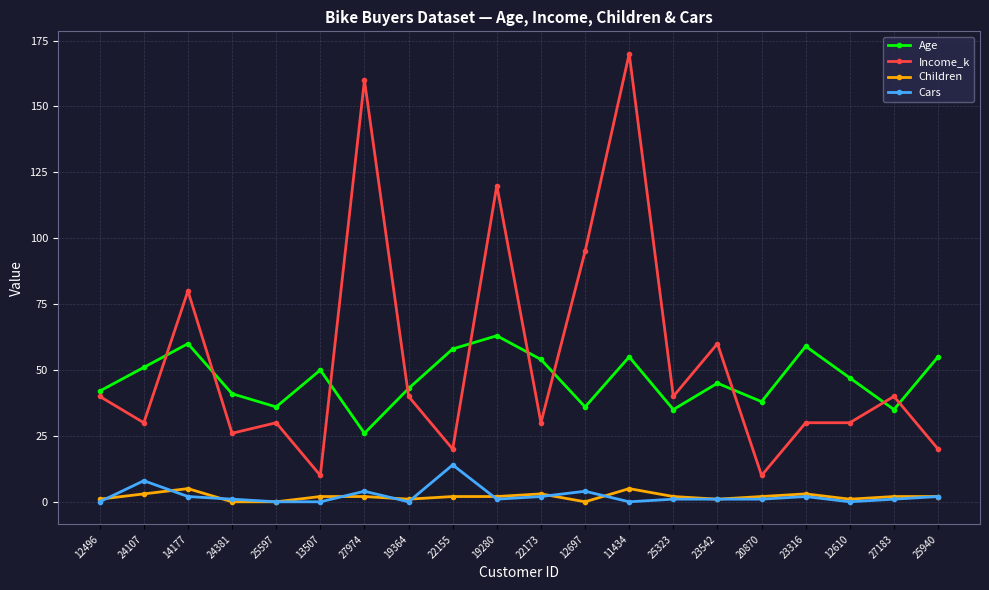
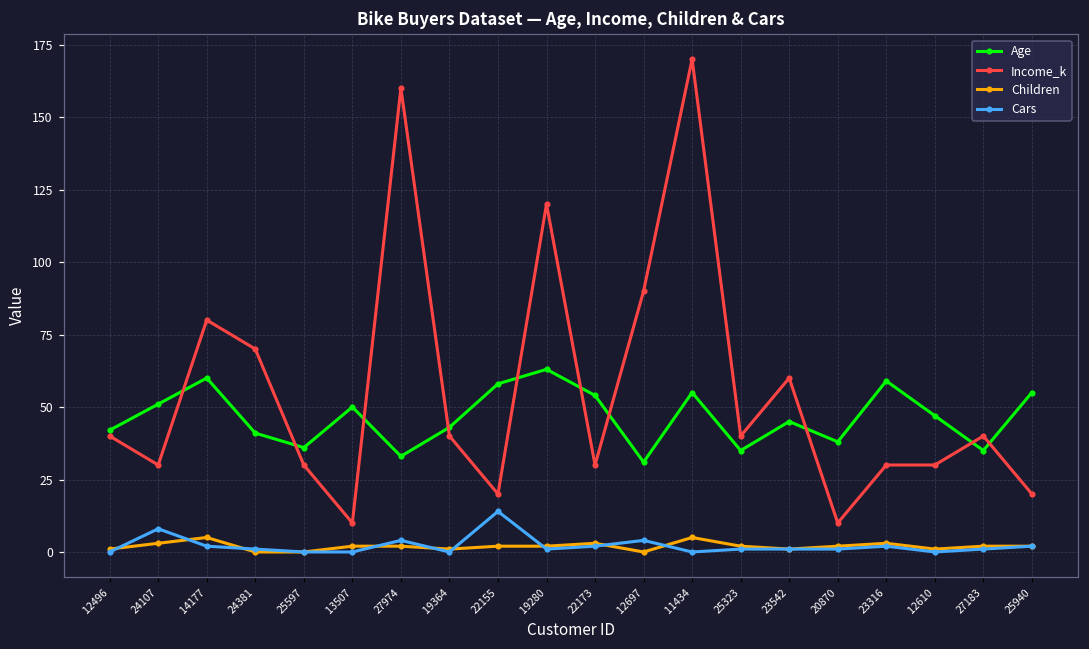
  {
    "Age": {
      "12496": 42,
      "24107": 51,
      "14177": 60,
      "24381": 41,
      "25597": 36,
      "13507": 50,
-     "27974": 26,
+     "27974": 33,
      "19364": 43,
      "22155": 58,
      "19280": 63,
      "22173": 54,
-     "12697": 36,
+     "12697": 31,
      "11434": 55,
      "25323": 35,
      "23542": 45,
      "20870": 38,
      "23316": 59,
      "12610": 47,
      "27183": 35,
      "25940": 55
    },
    "Income_k": {
      "12496": 40,
      "24107": 30,
      "14177": 80,
-     "24381": 26,
+     "24381": 70,
      "25597": 30,
      "13507": 10,
      "27974": 160,
      "19364": 40,
      "22155": 20,
      "19280": 120,
      "22173": 30,
-     "12697": 95,
+     "12697": 90,
      "11434": 170,
      "25323": 40,
      "23542": 60,
      "20870": 10,
      "23316": 30,
      "12610": 30,
      "27183": 40,
      "25940": 20
    },
    "Children": {
      "12496": 1,
      "24107": 3,
      "14177": 5,
      "24381": 0,
      "13507": 2,
      "27974": 2,
      "19364": 1,
      "22155": 2,
      "19280": 2,
      "22173": 3,
      "12697": 0,
      "11434": 5,
      "25323": 2,
      "20870": 2,
      "23316": 3,
      "12610": 1,
      "27183": 2
    },
    "Cars": {
      "12496": 0,
      "24107": 8,
      "14177": 2,
      "24381": 1,
      "13507": 0,
      "27974": 4,
      "19364": 0,
      "22155": 14,
      "19280": 1,
      "22173": 2,
      "12697": 4,
      "11434": 0,
      "25323": 1,
      "20870": 1,
      "23316": 2,
      "12610": 0,
      "27183": 1
    }
  }
